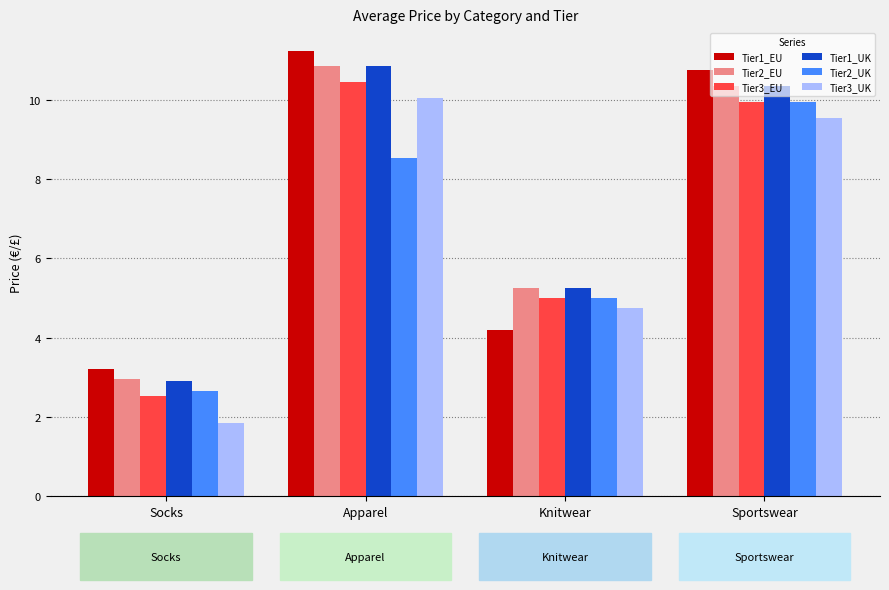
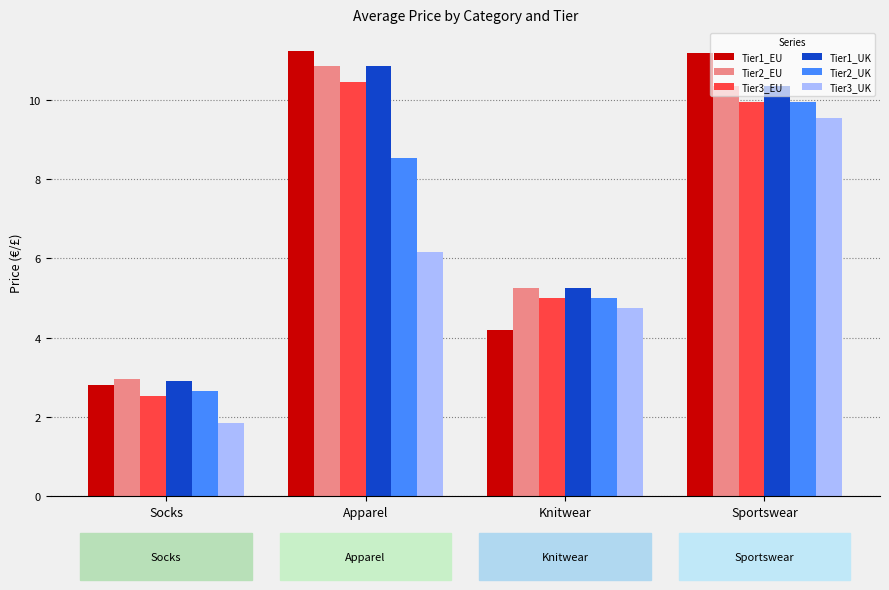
  {
    "Tier1_EU": {
-     "Socks": 3.2,
+     "Socks": 2.8,
      "Apparel": 11.3,
      "Knitwear": 4.2,
-     "Sportswear": 10.8
+     "Sportswear": 11.2
    },
    "Tier2_EU": {
      "Socks": 3.0,
      "Apparel": 10.9,
      "Knitwear": 5.3
    },
    "Tier3_EU": {
      "Socks": 2.5,
      "Apparel": 10.5,
      "Knitwear": 5.0,
      "Sportswear": 10.0
    },
    "Tier1_UK": {
      "Socks": 2.9,
      "Apparel": 10.9,
      "Knitwear": 5.3
    },
    "Tier2_UK": {
      "Socks": 2.7,
      "Apparel": 8.5,
      "Knitwear": 5.0,
      "Sportswear": 10.0
    },
    "Tier3_UK": {
      "Socks": 1.8,
-     "Apparel": 10.1,
+     "Apparel": 6.2,
      "Knitwear": 4.8,
      "Sportswear": 9.6
    }
  }
